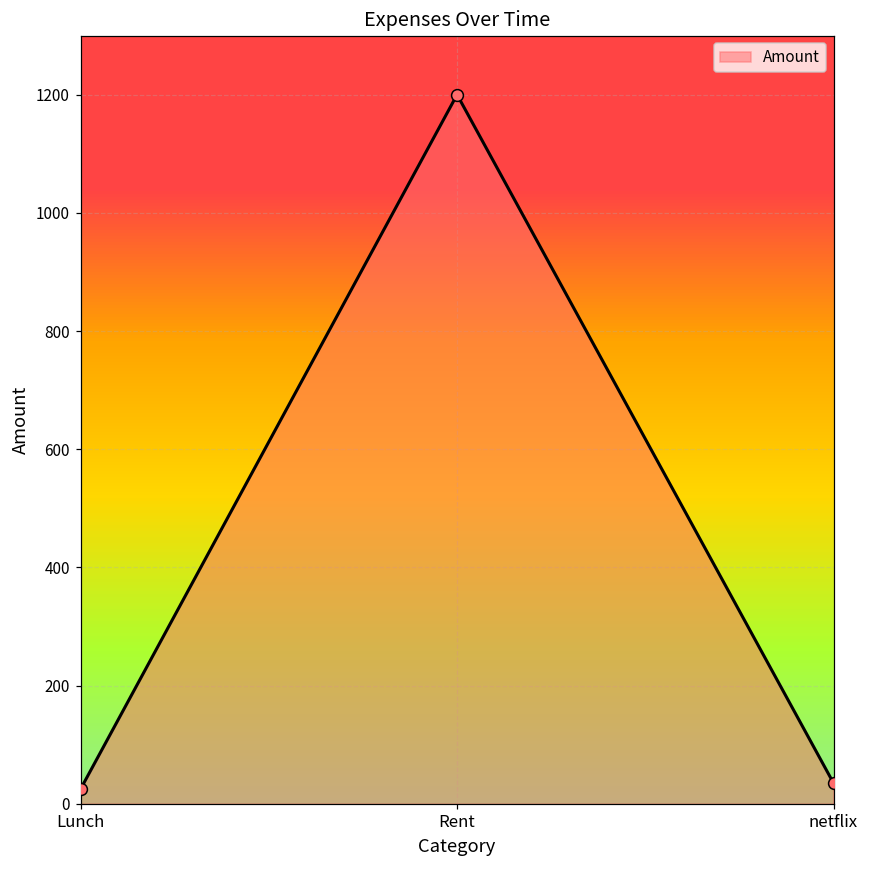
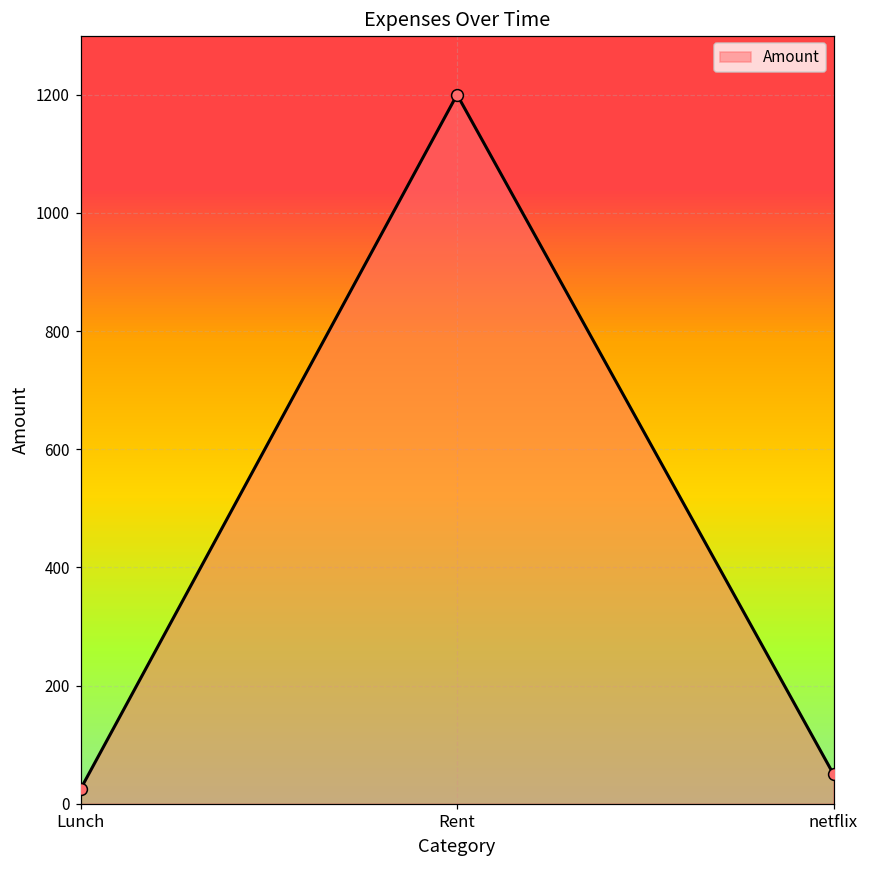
  {
    "Lunch": 30,
    "Rent": 1200,
-   "netflix": 40
+   "netflix": 50
  }
